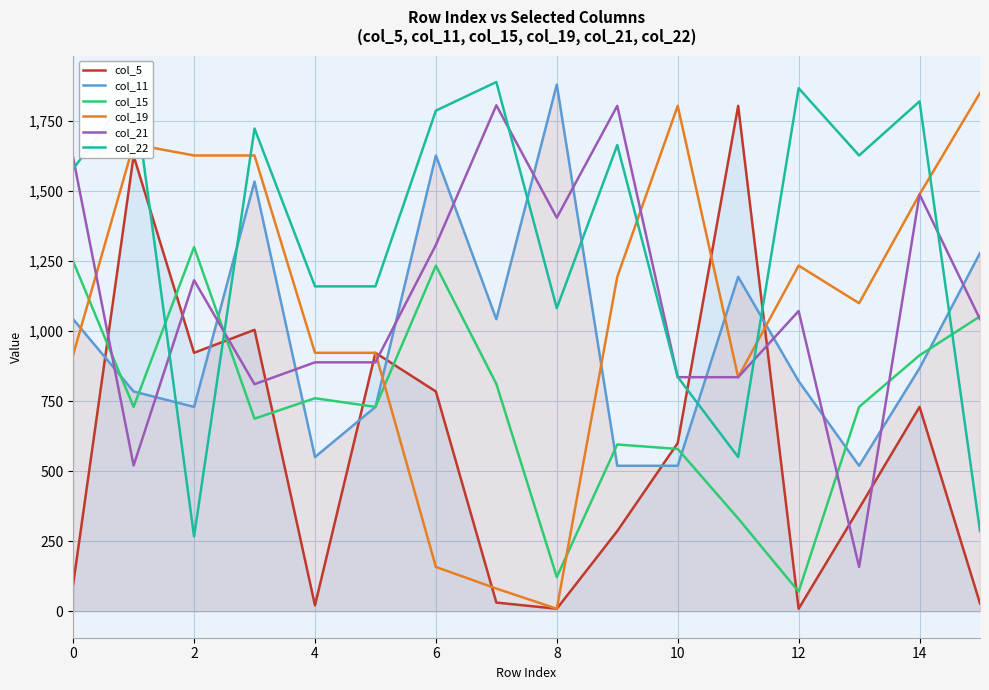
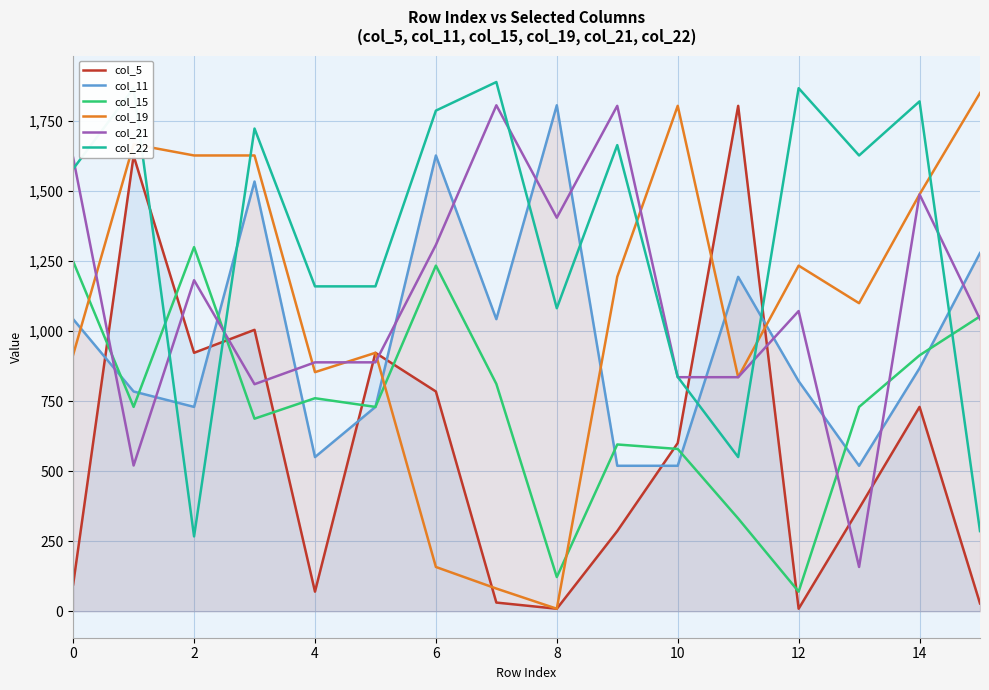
  {
    "col_5": {
      "0": "100",
      "2": "920",
-     "4": "20",
+     "4": "70",
      "6": "780",
      "10": "600",
      "12": "10",
      "14": "730"
    },
    "col_11": {
      "0": "1,040",
      "2": "730",
      "4": "550",
      "6": "1,630",
-     "8": "1,880",
+     "8": "1,810",
      "10": "520",
      "12": "820",
      "14": "870"
    },
    "col_19": {
      "0": "920",
      "2": "1,630",
-     "4": "920",
+     "4": "850",
      "6": "160",
      "10": "1,800",
      "12": "1,230"
    },
    "col_21": {
      "0": "1,620",
      "2": "1,180",
      "4": "890",
      "6": "1,310",
      "8": "1,400",
      "12": "1,070"
    }
  }
